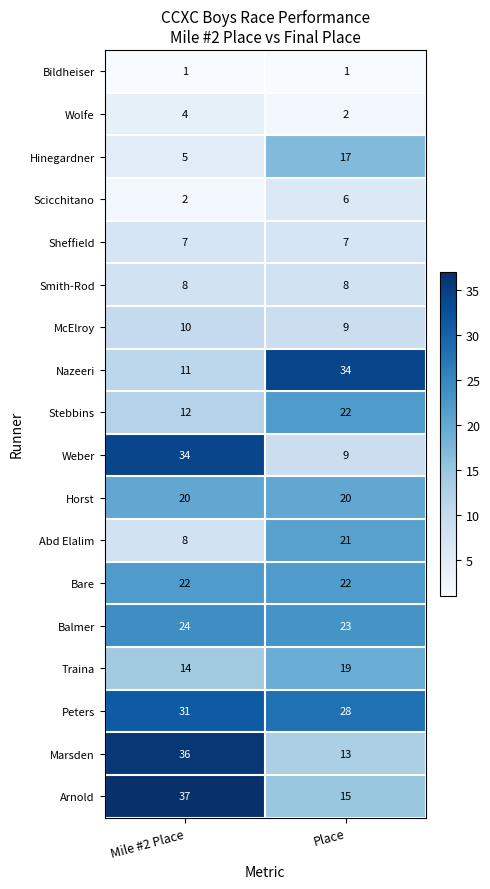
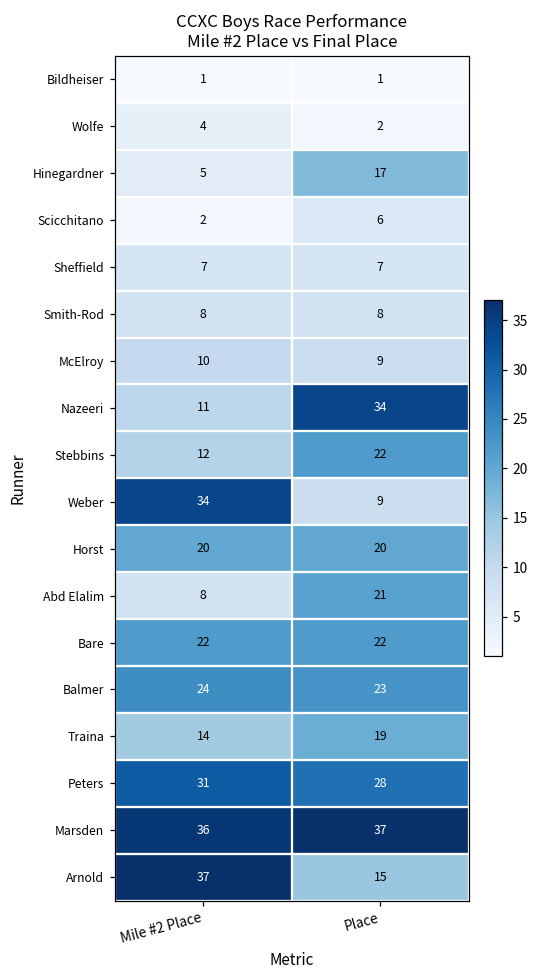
  {
    "Bildheiser": {
      "Mile #2 Place": 1,
      "Place": 1
    },
    "Wolfe": {
      "Mile #2 Place": 4,
      "Place": 2
    },
    "Hinegardner": {
      "Mile #2 Place": 5,
      "Place": 17
    },
    "Scicchitano": {
      "Mile #2 Place": 2,
      "Place": 6
    },
    "Sheffield": {
      "Mile #2 Place": 7,
      "Place": 7
    },
    "Smith-Rod": {
      "Mile #2 Place": 8,
      "Place": 8
    },
    "McElroy": {
      "Mile #2 Place": 10,
      "Place": 9
    },
    "Nazeeri": {
      "Mile #2 Place": 11,
      "Place": 34
    },
    "Stebbins": {
      "Mile #2 Place": 12,
      "Place": 22
    },
    "Weber": {
      "Mile #2 Place": 34,
      "Place": 9
    },
    "Horst": {
      "Mile #2 Place": 20,
      "Place": 20
    },
    "Abd Elalim": {
      "Mile #2 Place": 8,
      "Place": 21
    },
    "Bare": {
      "Mile #2 Place": 22,
      "Place": 22
    },
    "Balmer": {
      "Mile #2 Place": 24,
      "Place": 23
    },
    "Traina": {
      "Mile #2 Place": 14,
      "Place": 19
    },
    "Peters": {
      "Mile #2 Place": 31,
      "Place": 28
    },
    "Marsden": {
      "Mile #2 Place": 36,
-     "Place": 13
+     "Place": 37
    },
    "Arnold": {
      "Mile #2 Place": 37,
      "Place": 15
    }
  }
